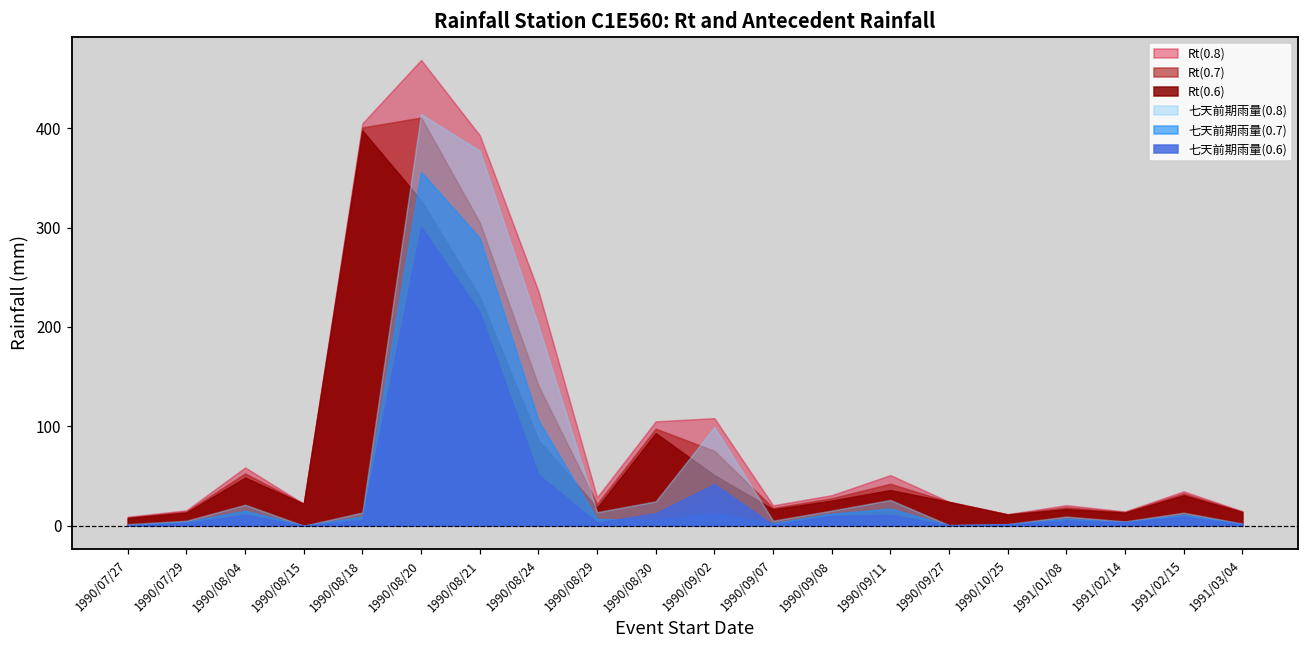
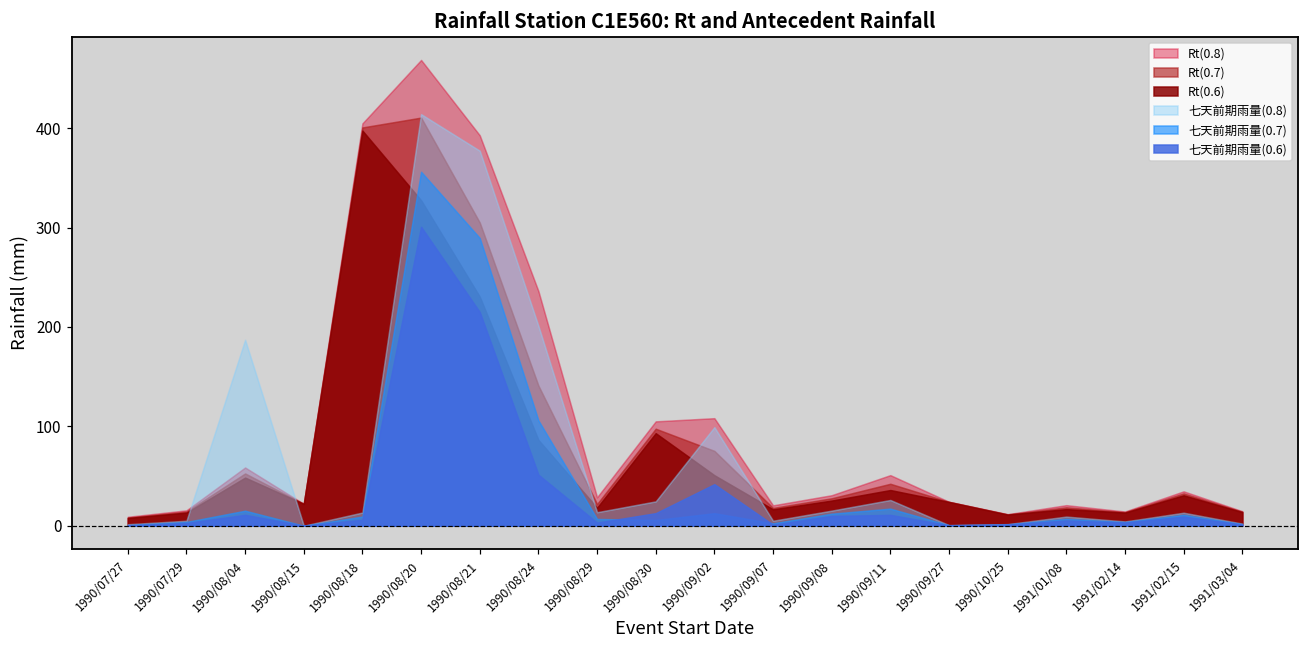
  {
    "Rt(0.6)": {
      "1990/08/04": 50,
      "1990/08/18": 400,
      "1990/08/20": 330,
      "1990/08/21": 230,
      "1990/08/24": 90,
      "1990/08/29": 20,
      "1990/08/30": 90,
      "1990/09/02": 50,
      "1990/09/11": 40
    },
    "七天前期雨量(0.8)": {
-     "1990/08/04": 20,
+     "1990/08/04": 190,
      "1990/08/18": 10,
      "1990/08/20": 410,
      "1990/08/21": 380,
      "1990/08/24": 200,
      "1990/08/29": 10,
      "1990/08/30": 20,
      "1990/09/02": 100,
      "1990/09/08": 20,
      "1990/09/11": 30
    },
    "七天前期雨量(0.7)": {
      "1990/08/04": 20,
      "1990/08/18": 10,
      "1990/08/20": 360,
      "1990/08/21": 290,
      "1990/08/24": 110,
      "1990/08/29": 10,
      "1990/08/30": 10,
      "1990/09/02": 10,
      "1990/09/11": 20
    },
    "七天前期雨量(0.6)": {
      "1990/08/04": 10,
      "1990/08/18": 10,
      "1990/08/20": 300,
      "1990/08/21": 210,
      "1990/08/24": 50,
      "1990/08/29": 0,
      "1990/08/30": 10,
      "1990/09/02": 40,
      "1990/09/11": 10
    }
  }
